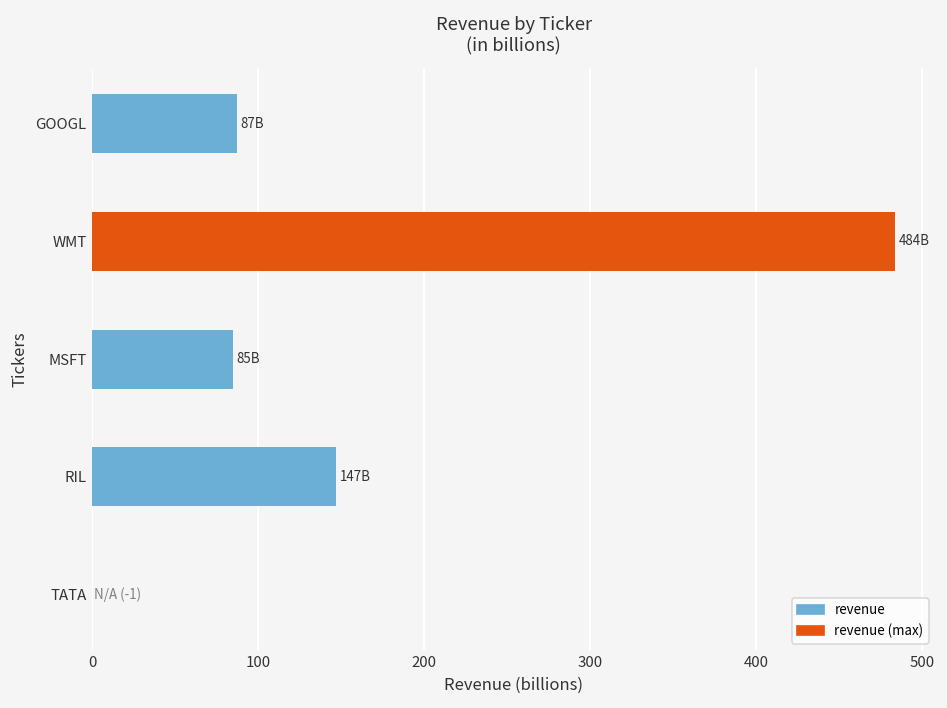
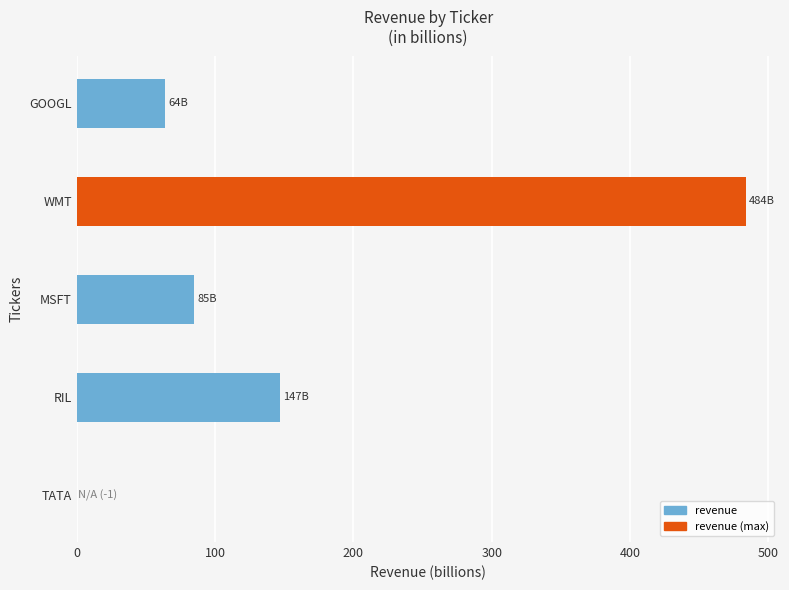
  {
-   "GOOGL": "87B",
+   "GOOGL": "64B",
    "WMT": "484B",
    "MSFT": "85B",
    "RIL": "147B"
  }
